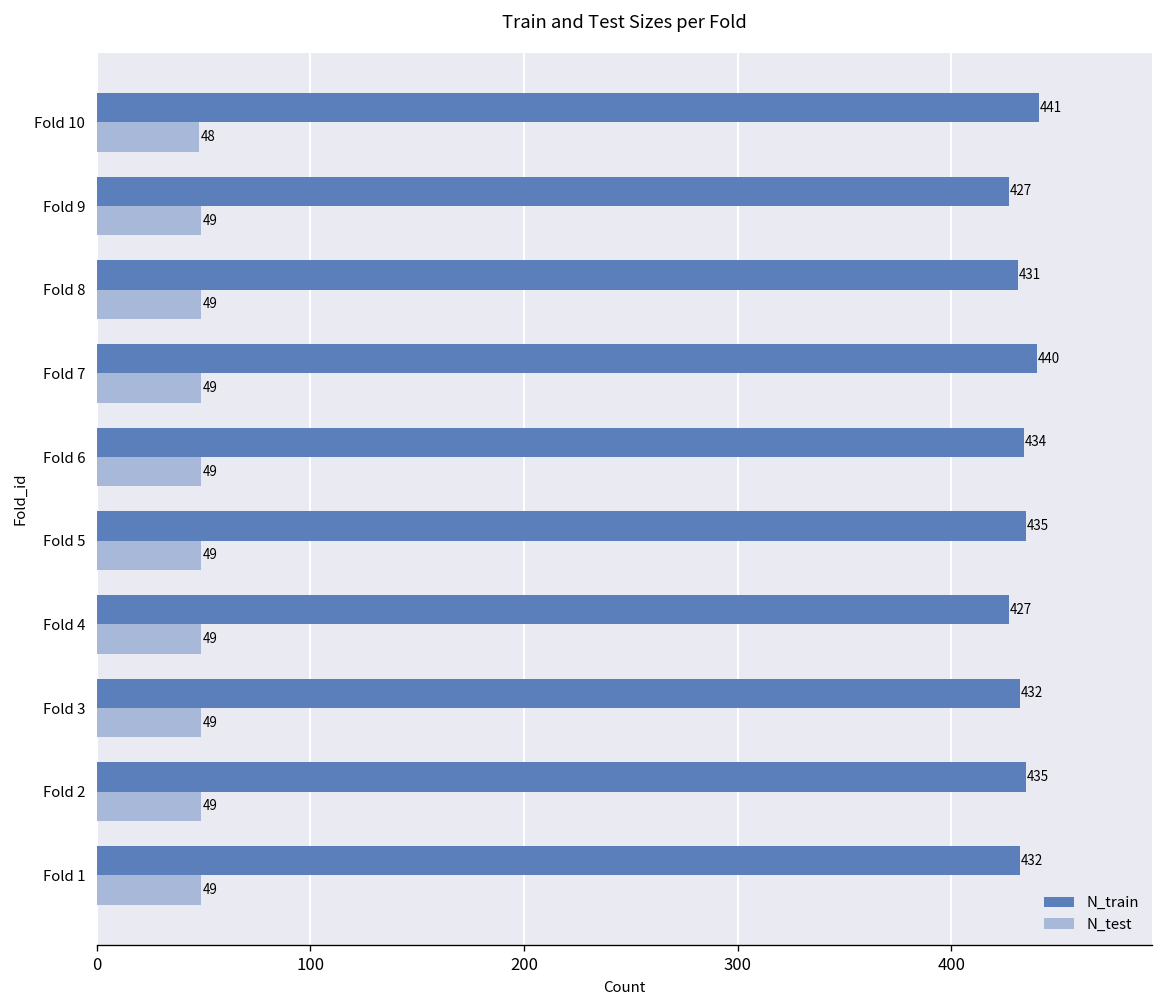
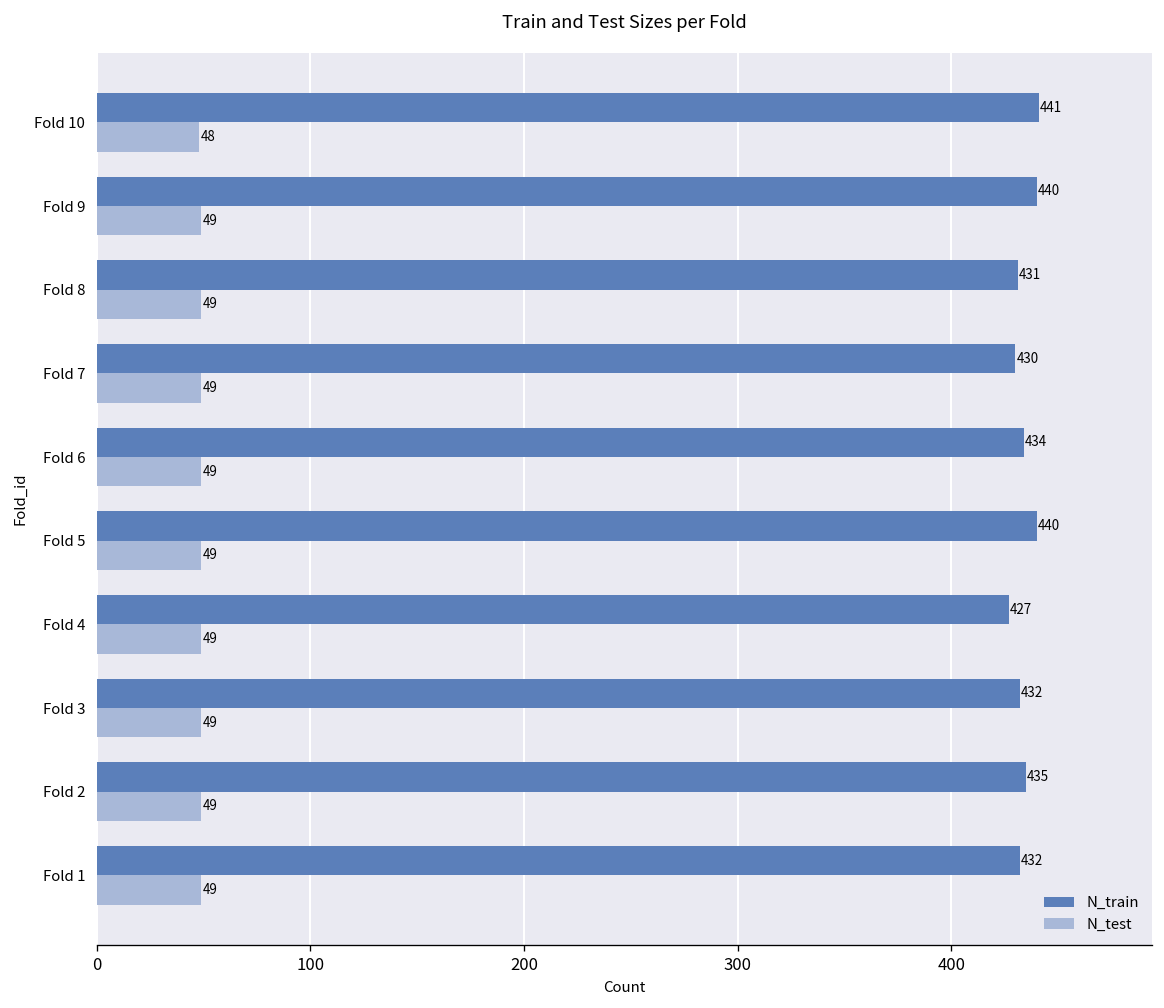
  {
    "N_train": {
      "Fold 10": 441,
-     "Fold 9": 427,
+     "Fold 9": 440,
      "Fold 8": 431,
-     "Fold 7": 440,
+     "Fold 7": 430,
      "Fold 6": 434,
-     "Fold 5": 435,
+     "Fold 5": 440,
      "Fold 4": 427,
      "Fold 3": 432,
      "Fold 2": 435,
      "Fold 1": 432
    },
    "N_test": {
      "Fold 10": 48,
      "Fold 9": 49,
      "Fold 8": 49,
      "Fold 7": 49,
      "Fold 6": 49,
      "Fold 5": 49,
      "Fold 4": 49,
      "Fold 3": 49,
      "Fold 2": 49,
      "Fold 1": 49
    }
  }
